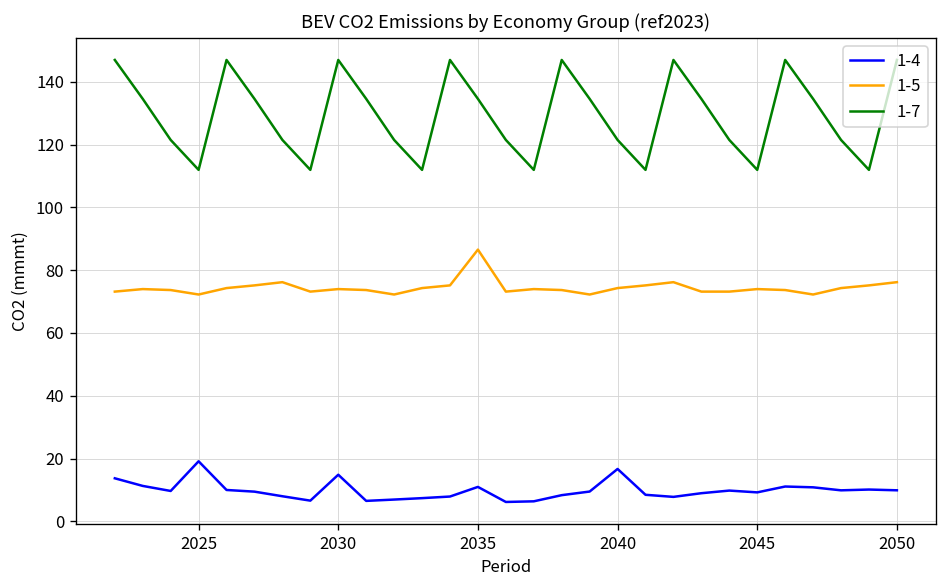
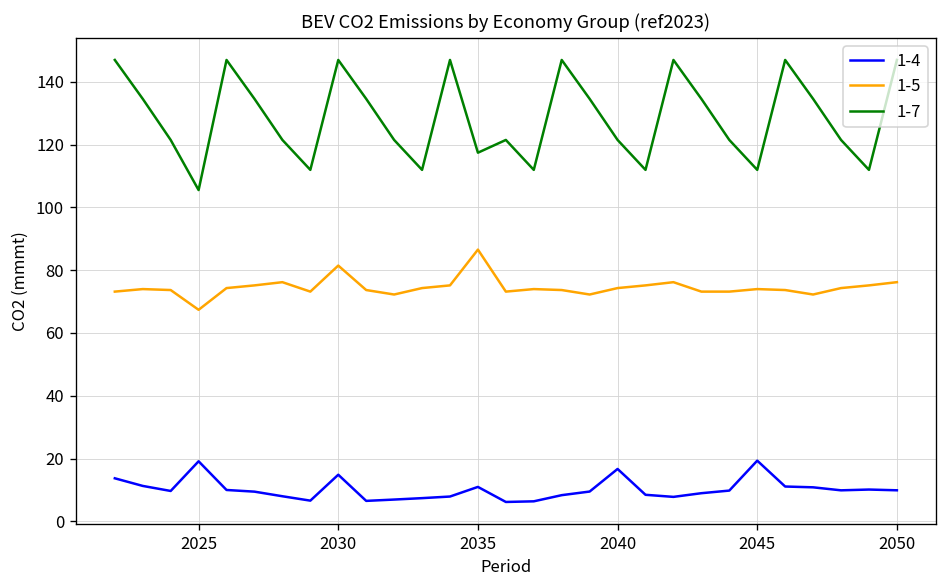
  {
    "1-4": {
      "2025": 19,
      "2030": 15,
      "2035": 11,
      "2040": 17,
-     "2045": 9,
+     "2045": 19,
      "2050": 10
    },
    "1-5": {
-     "2025": 72,
-     "2030": 74,
+     "2025": 67,
+     "2030": 81,
      "2035": 87,
      "2040": 74,
      "2045": 74,
      "2050": 76
    },
    "1-7": {
-     "2025": 112,
+     "2025": 105,
      "2030": 147,
-     "2035": 135,
+     "2035": 117,
      "2040": 121,
      "2045": 112
    }
  }
